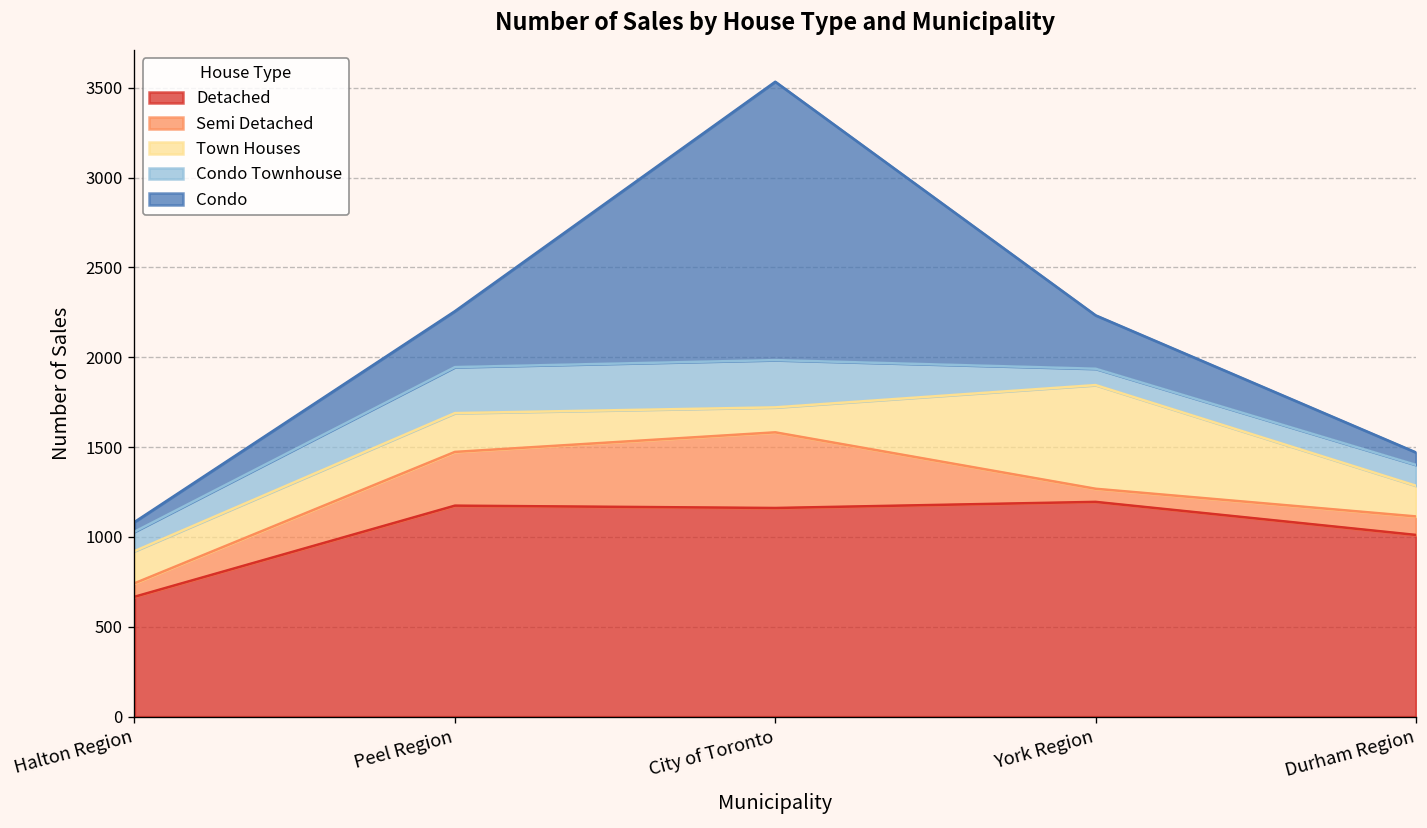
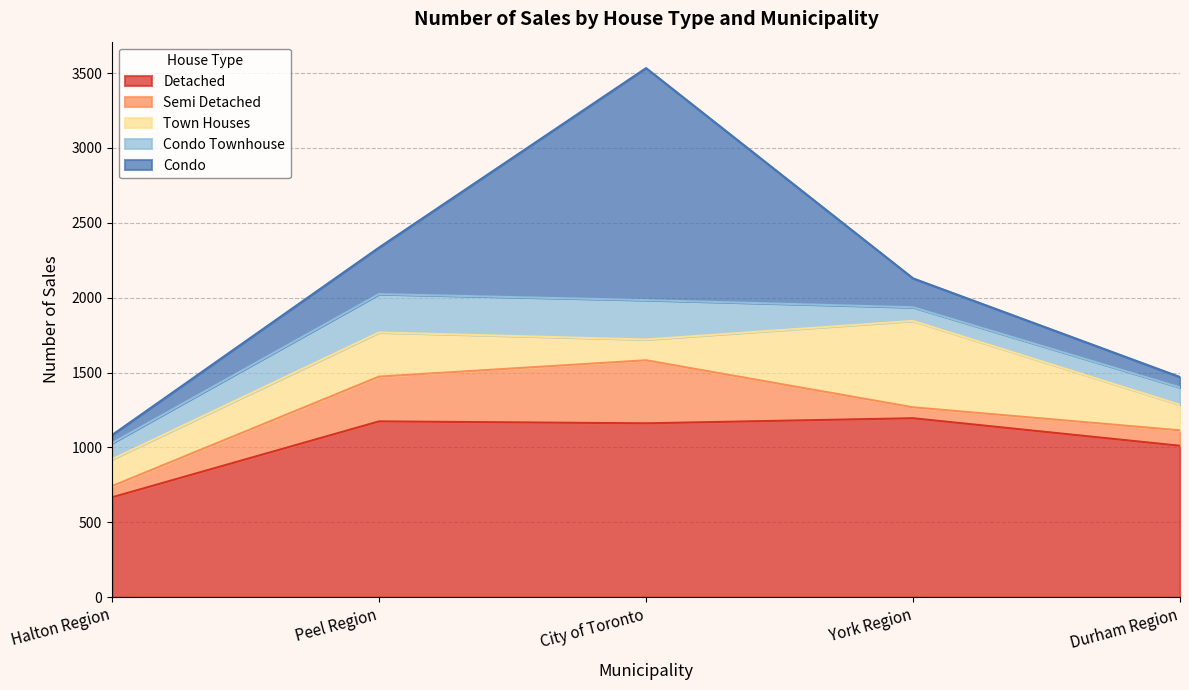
  {
    "Detached": {
      "Halton Region": 670,
      "Peel Region": 1170,
      "City of Toronto": 1160,
      "York Region": 1200,
      "Durham Region": 1010
    },
    "Semi Detached": {
      "Halton Region": 80,
      "Peel Region": 300,
      "City of Toronto": 420,
      "York Region": 70,
      "Durham Region": 100
    },
    "Town Houses": {
      "Halton Region": 180,
-     "Peel Region": 220,
+     "Peel Region": 300,
      "City of Toronto": 140,
      "York Region": 580,
      "Durham Region": 170
    },
    "Condo Townhouse": {
      "Halton Region": 110,
      "Peel Region": 260,
      "City of Toronto": 260,
      "York Region": 90,
      "Durham Region": 120
    },
    "Condo": {
      "Halton Region": 50,
      "Peel Region": 310,
      "City of Toronto": 1550,
-     "York Region": 300,
+     "York Region": 190,
      "Durham Region": 70
    }
  }
